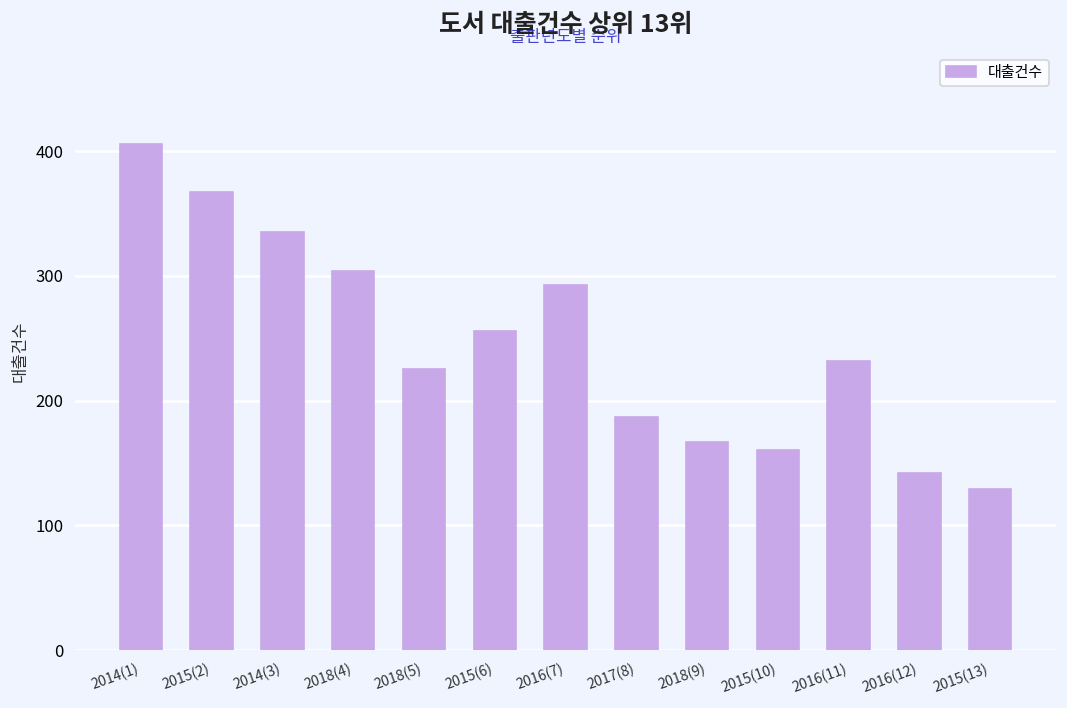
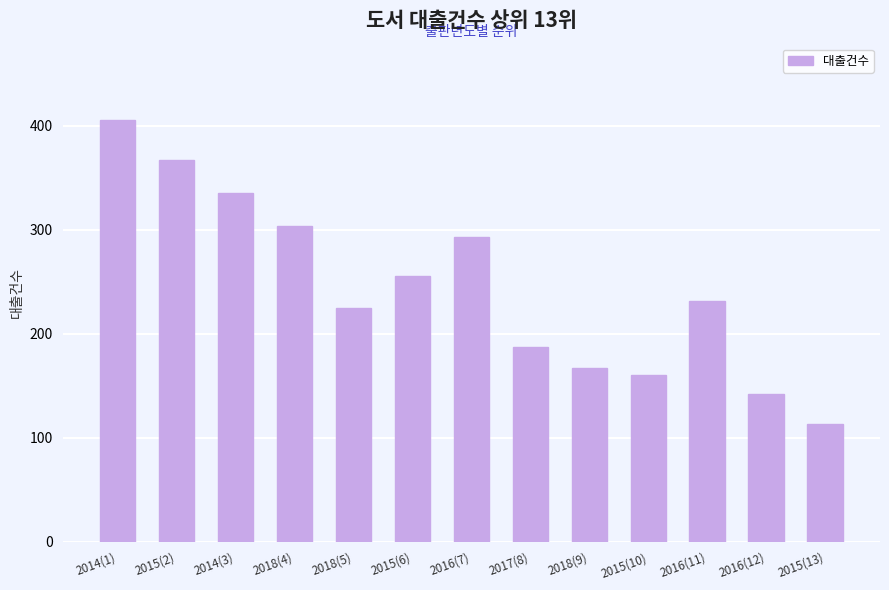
  {
    "2014(1)": 406,
    "2015(2)": 367,
    "2014(3)": 335,
    "2018(4)": 304,
    "2018(5)": 225,
    "2015(6)": 256,
    "2016(7)": 293,
    "2017(8)": 187,
    "2018(9)": 167,
    "2015(10)": 160,
    "2016(11)": 232,
    "2016(12)": 142,
-   "2015(13)": 129
+   "2015(13)": 113
  }
